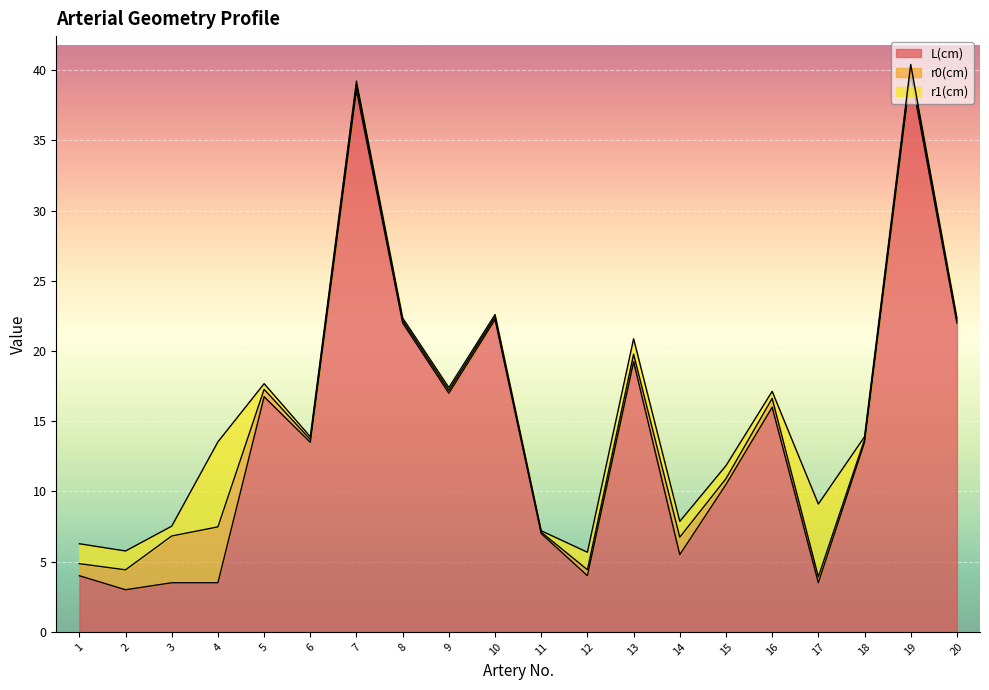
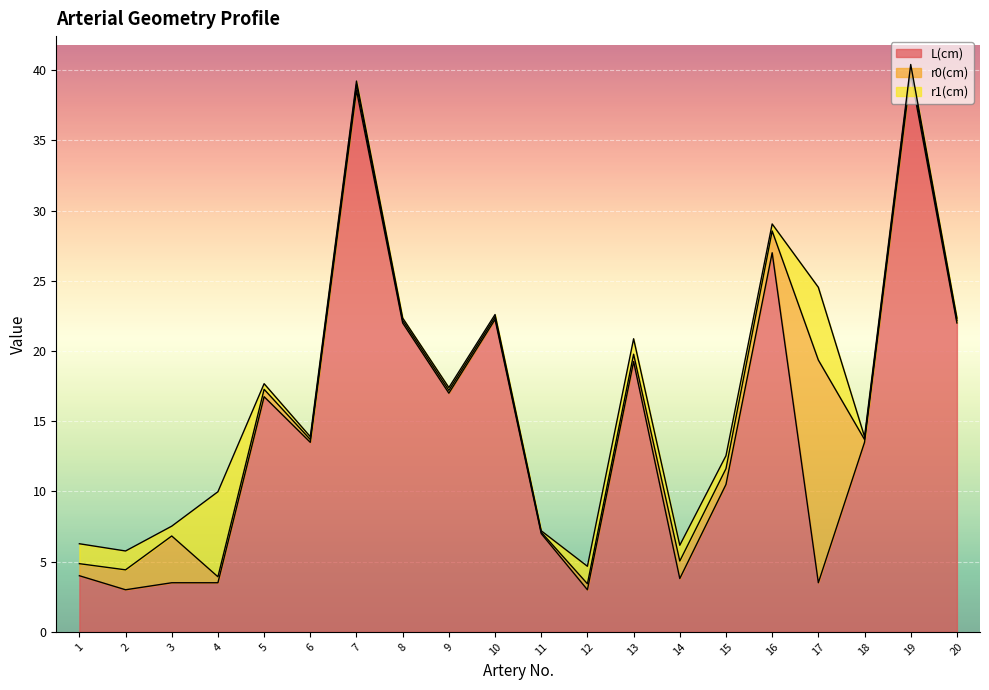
  {
    "L(cm)": {
      "1": 4.0,
      "2": 3.0,
      "3": 3.5,
      "4": 3.5,
      "5": 16.8,
      "6": 13.5,
      "7": 38.6,
      "9": 17.0,
-     "12": 4,
+     "12": 3,
      "13": 19.3,
-     "14": 5.5,
+     "14": 3.8,
      "15": 10.5,
-     "16": 16,
+     "16": 27,
      "17": 3.5,
      "18": 13.5
    },
    "r0(cm)": {
      "1": 0.9,
      "2": 1.4,
      "3": 3.3,
-     "4": 4.0,
+     "4": 0.4,
      "5": 0.5,
      "6": 0.2,
      "7": 0.4,
      "9": 0.2,
      "12": 0.4,
      "13": 0.5,
      "14": 1.2,
-     "15": 0.4,
-     "16": 0.6,
-     "17": 0.4,
+     "15": 1.1,
+     "16": 1.6,
+     "17": 15.9,
      "18": 0.2
    },
    "r1(cm)": {
      "1": 1.4,
      "2": 1.3,
      "3": 0.7,
      "4": 6.1,
      "5": 0.4,
      "6": 0.2,
      "7": 0.3,
      "9": 0.2,
      "12": 1.2,
      "13": 1.1,
      "14": 1.1,
      "15": 0.9,
      "16": 0.5,
      "17": 5.2,
      "18": 0.2
    }
  }
